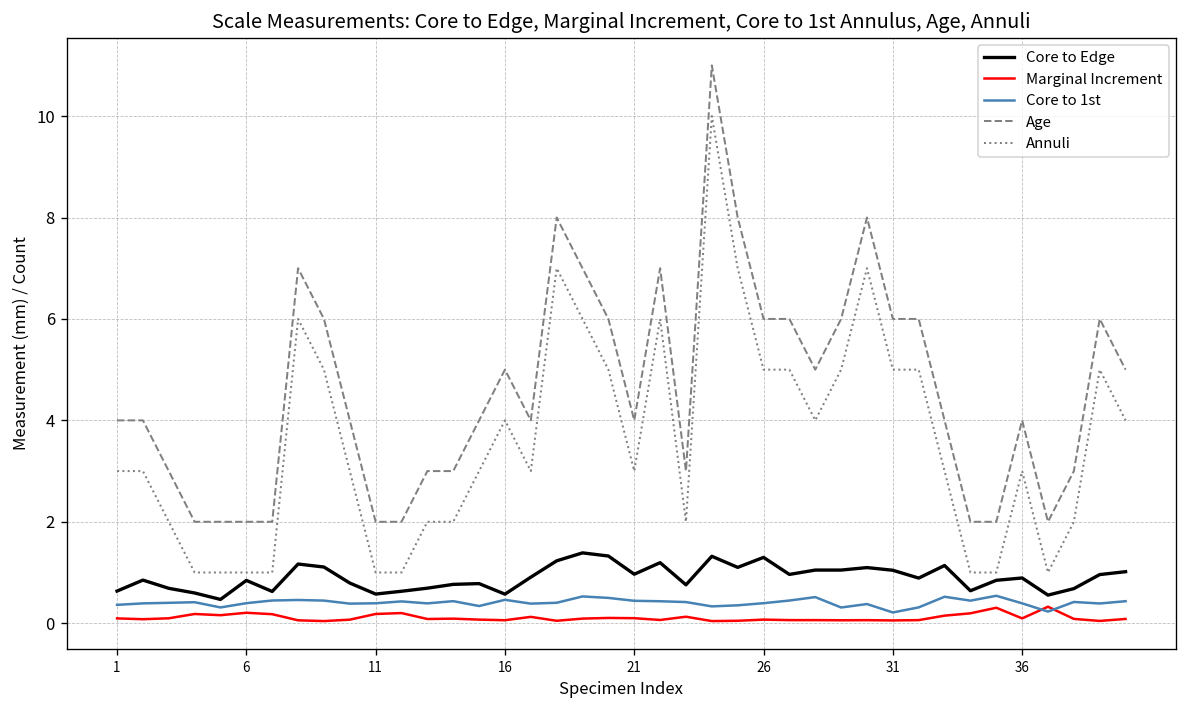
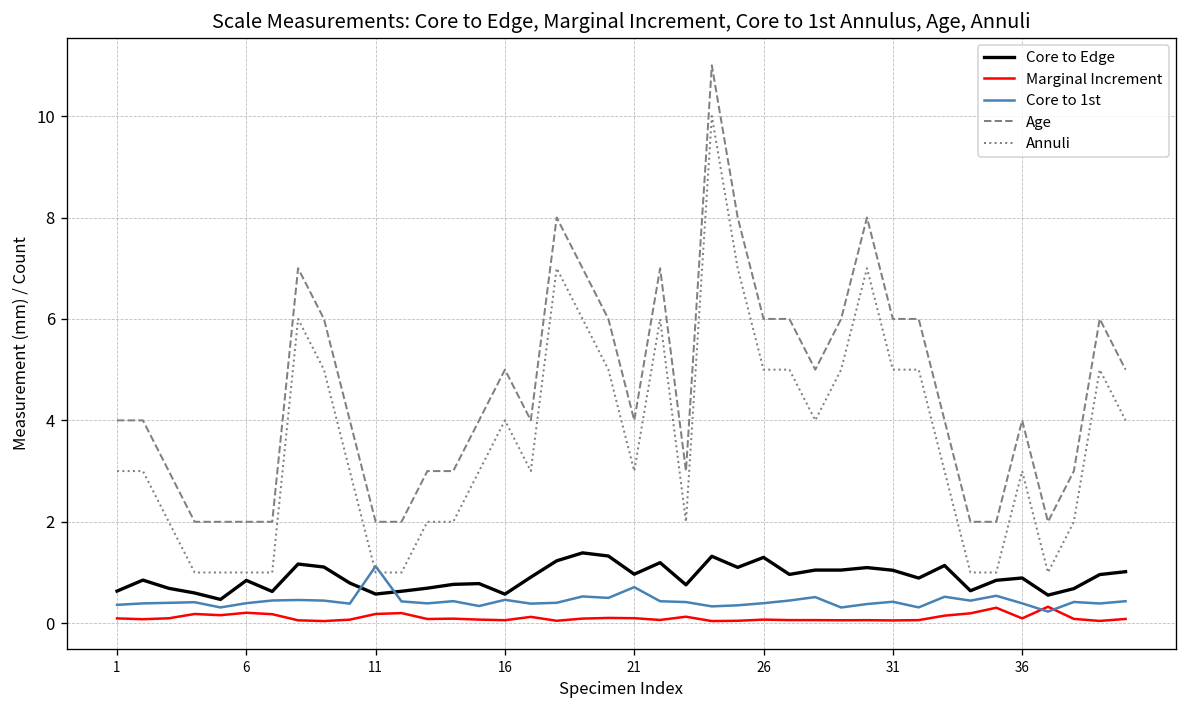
  {
    "Core to Edge": {
      "1": 0.6,
      "6": 0.8,
      "11": 0.6,
      "16": 0.6,
      "21": 1.0,
      "26": 1.3,
      "31": 1.0,
      "36": 0.9
    },
    "Marginal Increment": {
      "1": 0.1,
      "6": 0.2,
      "11": 0.2,
      "16": 0.1,
      "21": 0.1,
      "26": 0.1,
      "31": 0.1,
      "36": 0.1
    },
    "Core to 1st": {
      "1": 0.4,
      "6": 0.4,
-     "11": 0.4,
+     "11": 1.1,
      "16": 0.5,
-     "21": 0.4,
+     "21": 0.7,
      "26": 0.4,
-     "31": 0.2,
+     "31": 0.4,
      "36": 0.4
    }
  }
